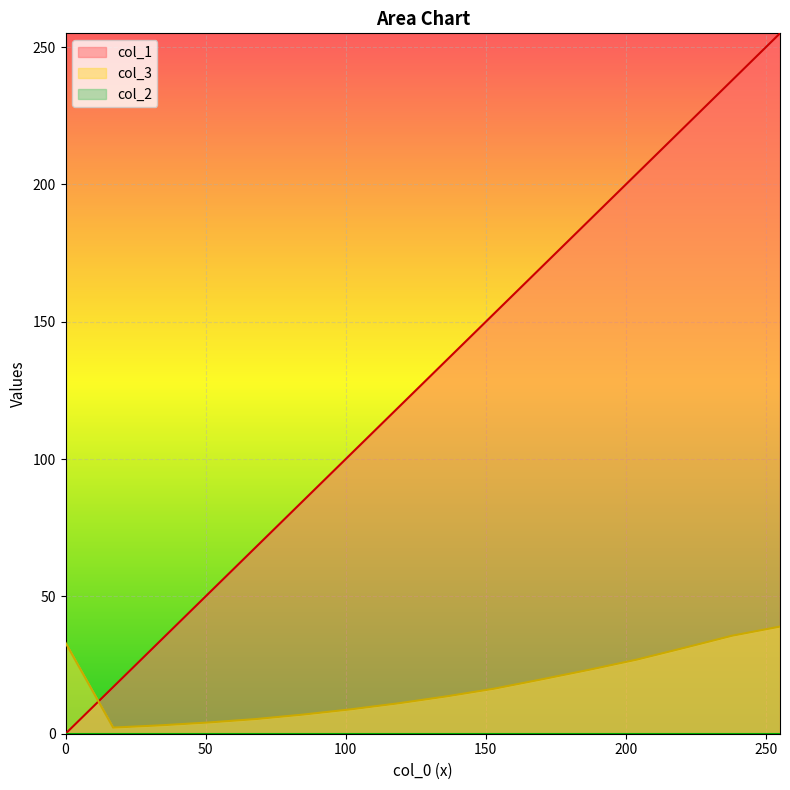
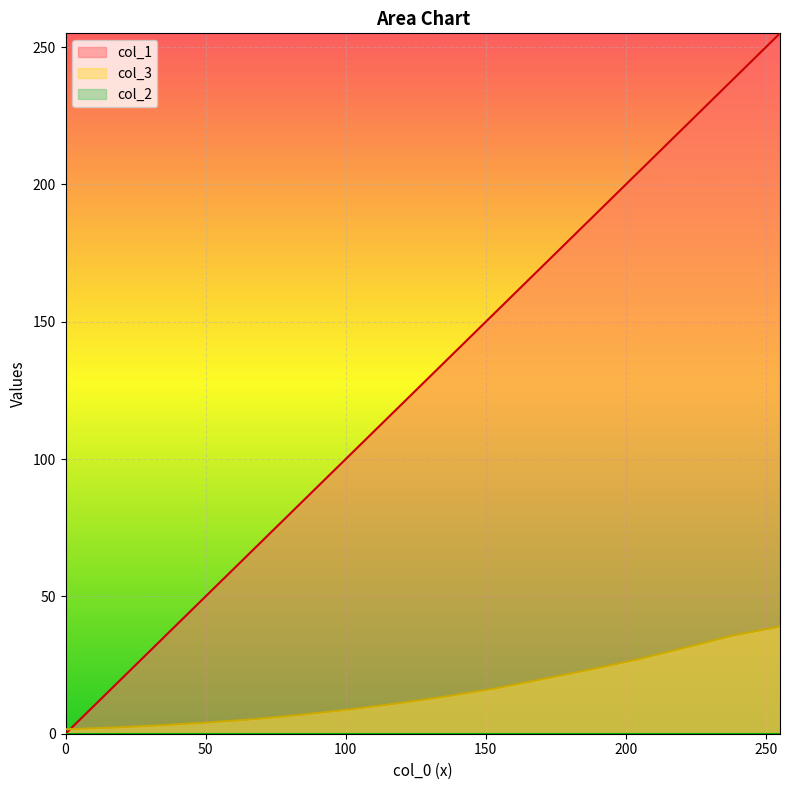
  {
    "col_3": {
-     "0": 33
+     "0": 2
    }
  }
